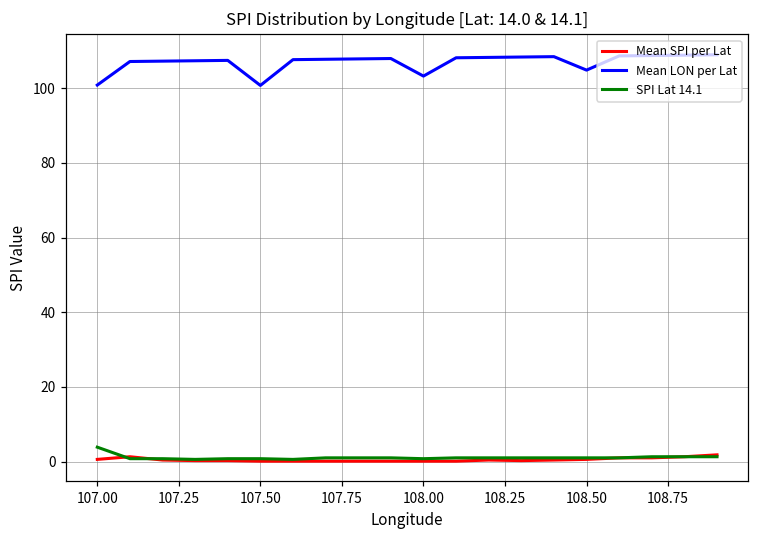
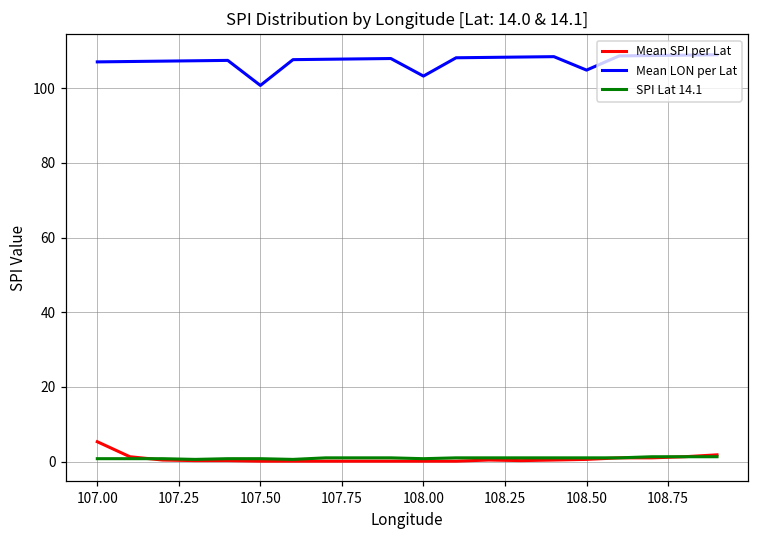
  {
    "Mean SPI per Lat": {
-     "107.00": 1
+     "107.00": 5
    },
    "Mean LON per Lat": {
-     "107.00": 101,
+     "107.00": 107,
      "107.50": 101,
      "108.00": 103,
      "108.50": 105
    },
    "SPI Lat 14.1": {
-     "107.00": 4
+     "107.00": 1
    }
  }
